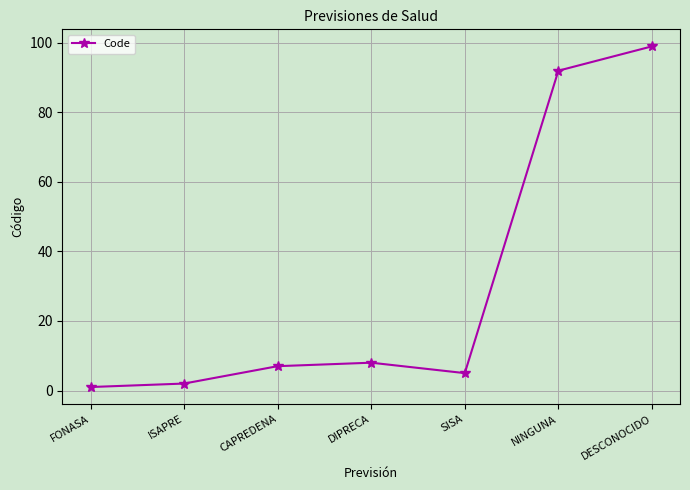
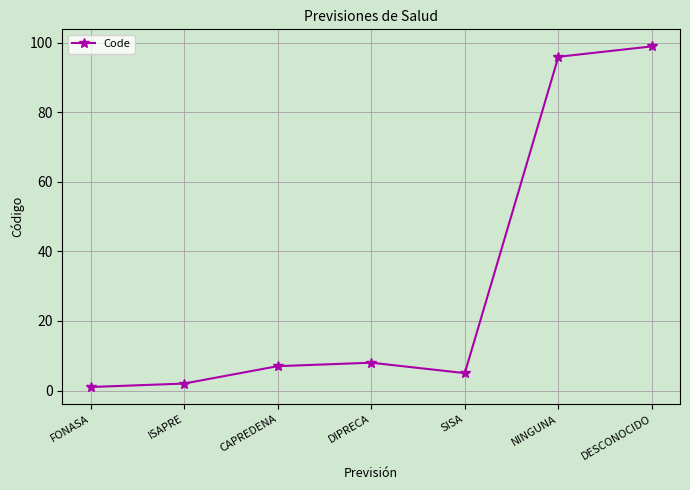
  {
    "FONASA": 1,
    "ISAPRE": 2,
    "CAPREDENA": 7,
    "DIPRECA": 8,
    "SISA": 5,
-   "NINGUNA": 92,
+   "NINGUNA": 96,
    "DESCONOCIDO": 99
  }
